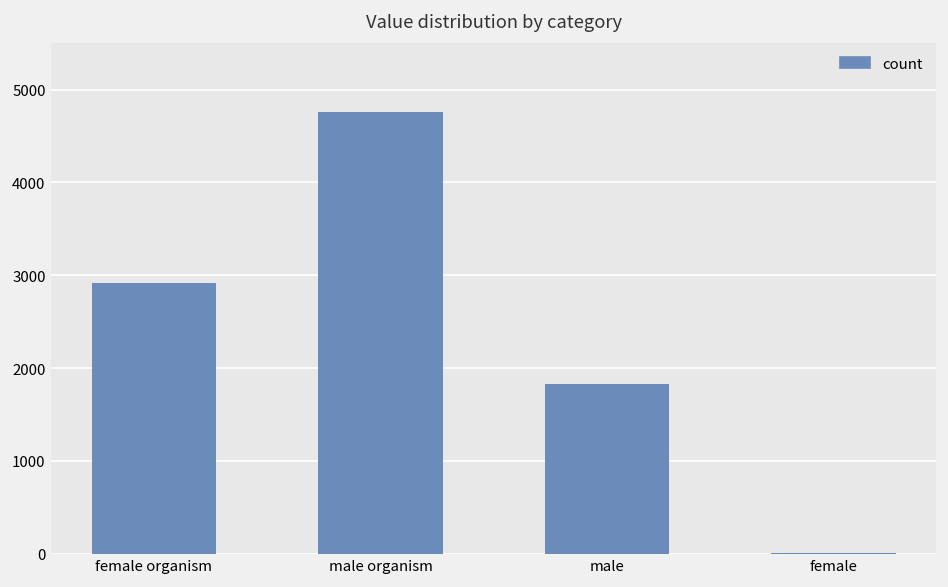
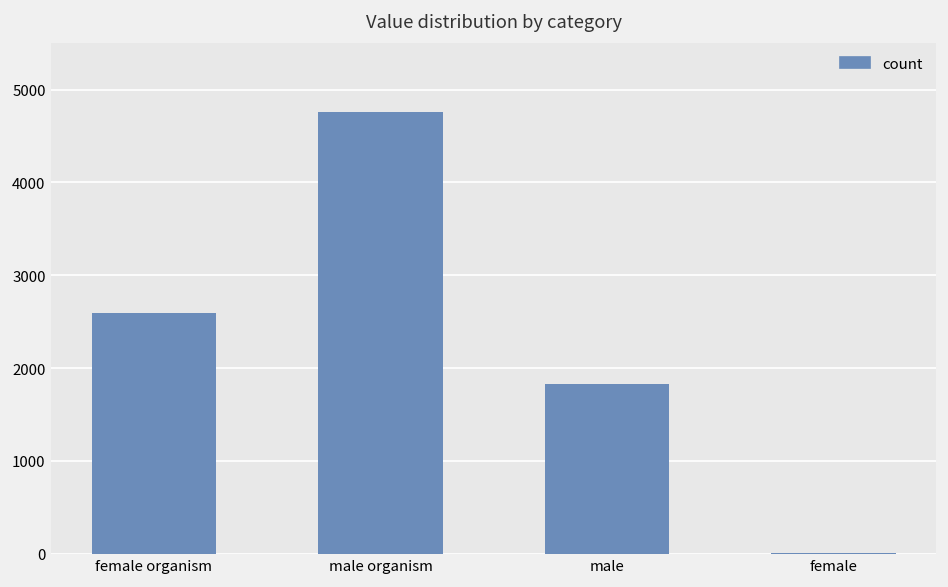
  {
-   "female organism": 2900,
+   "female organism": 2600,
    "male organism": 4800,
    "male": 1800
  }
